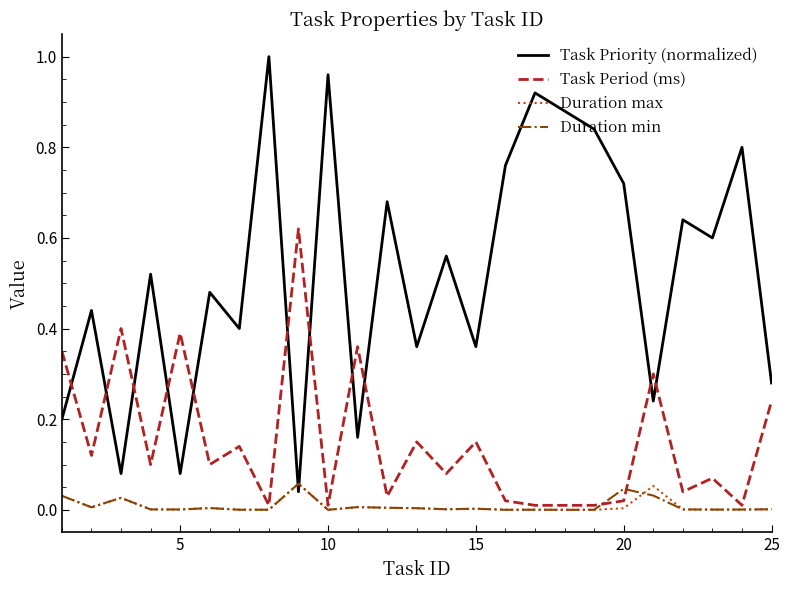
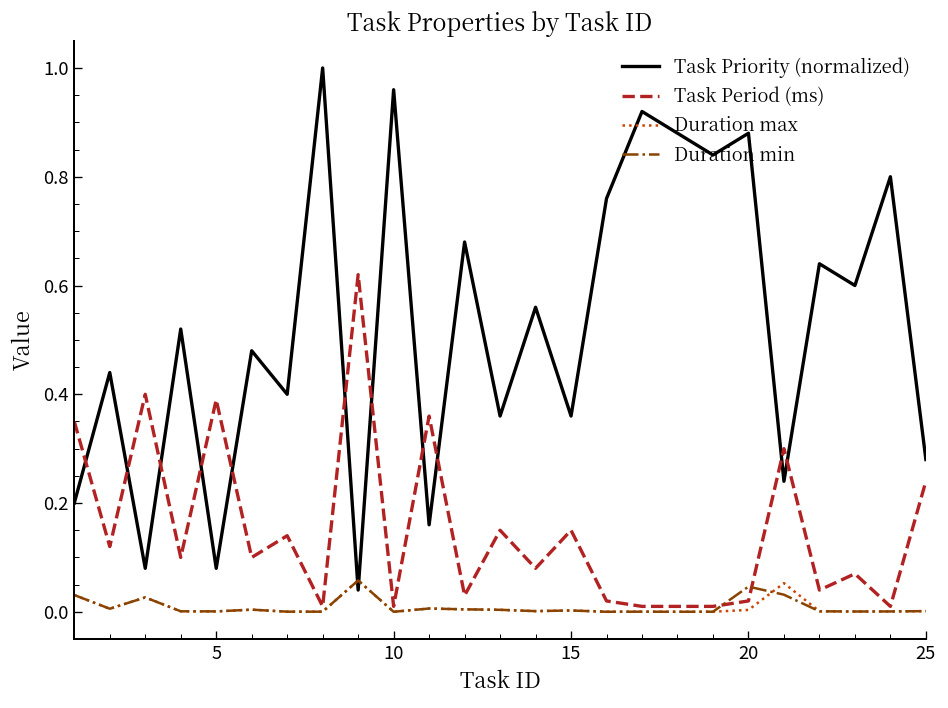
  {
    "Task Priority (normalized)": {
      "5": 0.08,
      "10": 0.96,
      "15": 0.36,
-     "20": 0.72,
+     "20": 0.88,
      "25": 0.28
    },
    "Duration min": {
      "20": 0.05
    }
  }
